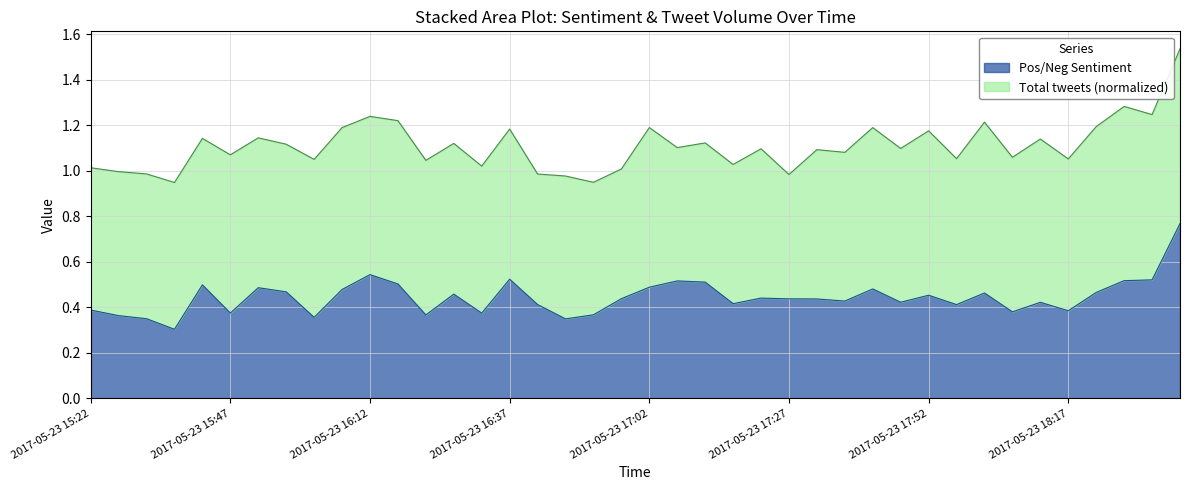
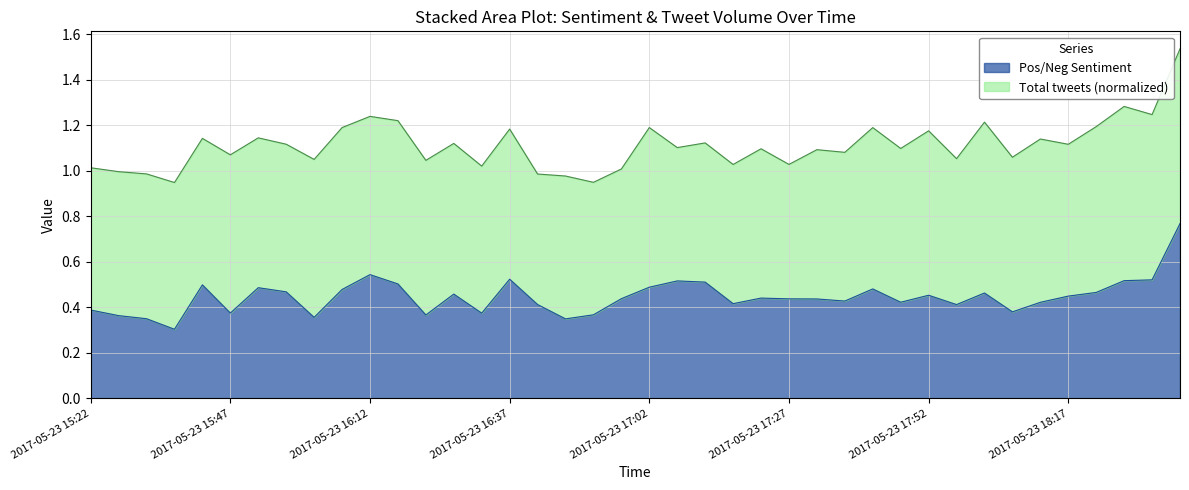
  {
    "Pos/Neg Sentiment": {
      "2017-05-23 15:22": 0.39,
      "2017-05-23 15:47": 0.37,
      "2017-05-23 16:12": 0.54,
      "2017-05-23 16:37": 0.52,
      "2017-05-23 17:02": 0.49,
      "2017-05-23 17:27": 0.44,
      "2017-05-23 17:52": 0.45,
-     "2017-05-23 18:17": 0.38
+     "2017-05-23 18:17": 0.45
    },
    "Total tweets (normalized)": {
      "2017-05-23 15:22": 0.62,
      "2017-05-23 15:47": 0.70,
      "2017-05-23 16:12": 0.70,
      "2017-05-23 16:37": 0.66,
      "2017-05-23 17:02": 0.70,
-     "2017-05-23 17:27": 0.55,
+     "2017-05-23 17:27": 0.59,
      "2017-05-23 17:52": 0.72,
      "2017-05-23 18:17": 0.67
    }
  }
